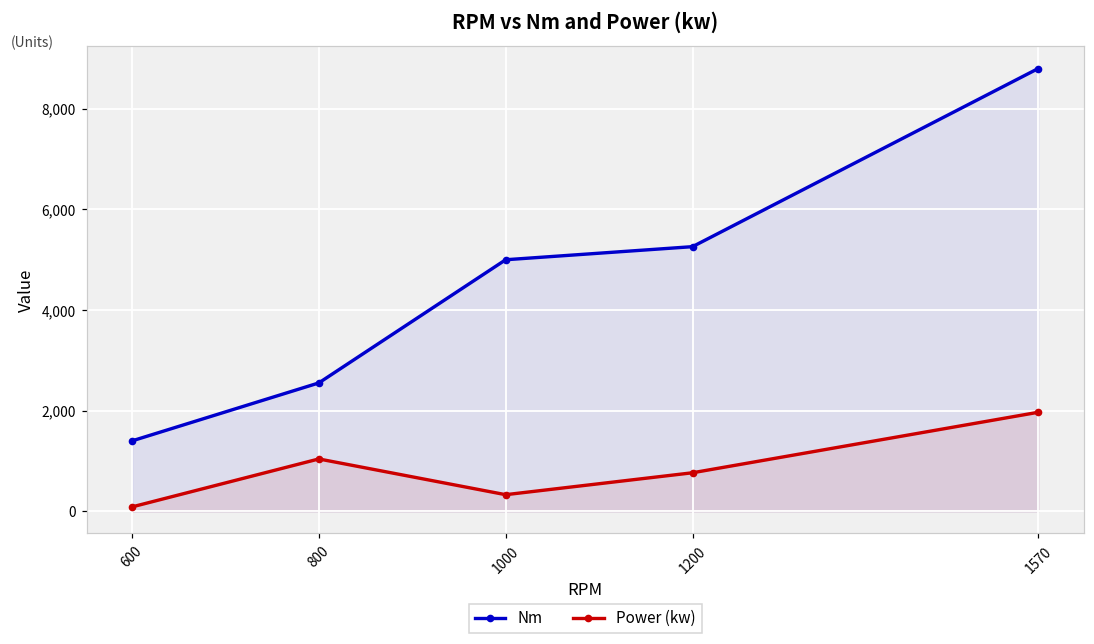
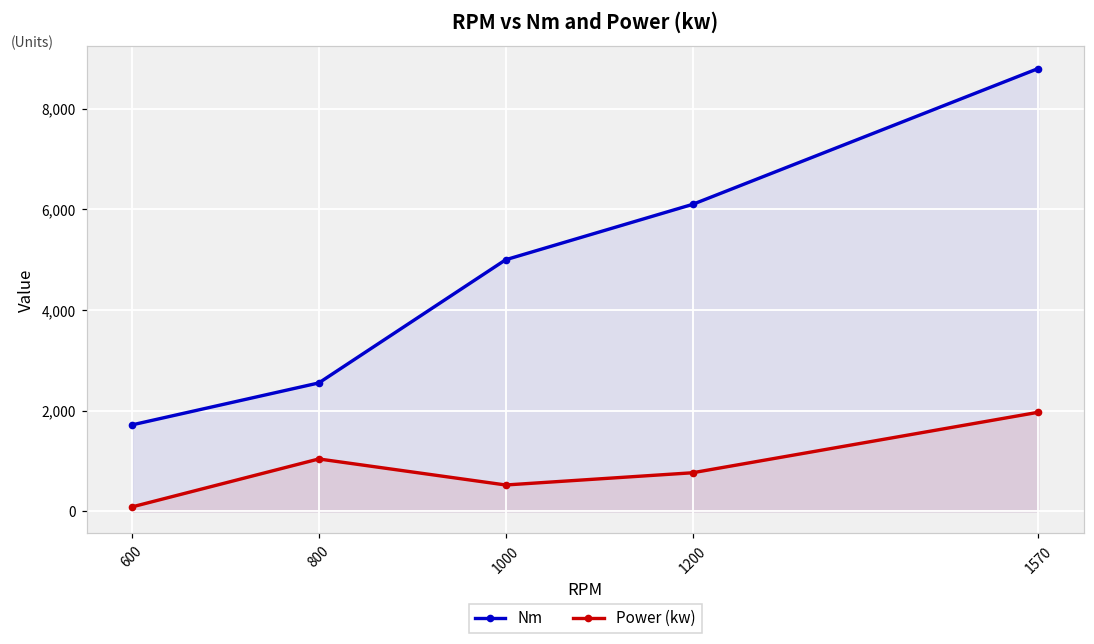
  {
    "Nm": {
-     "600": "1,400",
+     "600": "1,700",
      "800": "2,600",
      "1000": "5,000",
-     "1200": "5,300",
+     "1200": "6,100",
      "1570": "8,800"
    },
    "Power (kw)": {
      "600": "100",
      "800": "1,000",
-     "1000": "300",
+     "1000": "500",
      "1200": "800",
      "1570": "2,000"
    }
  }
